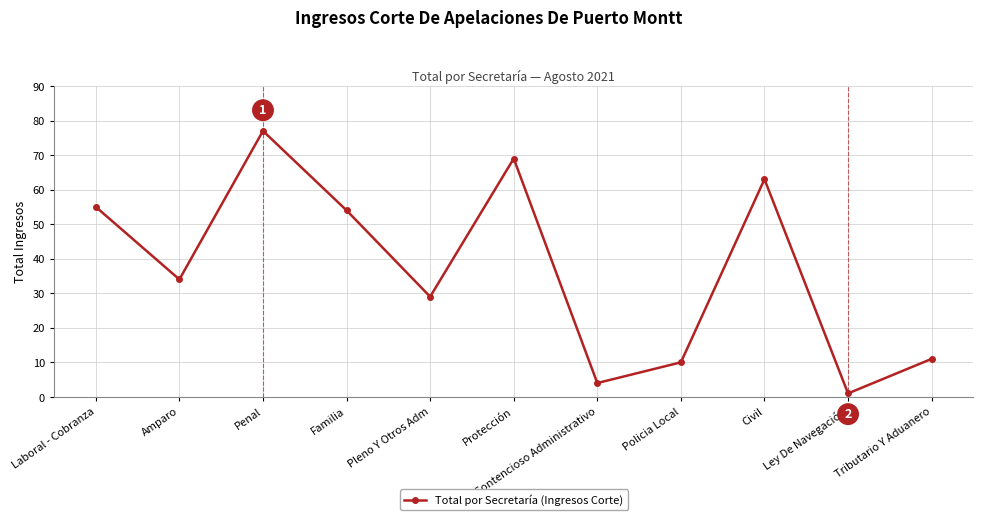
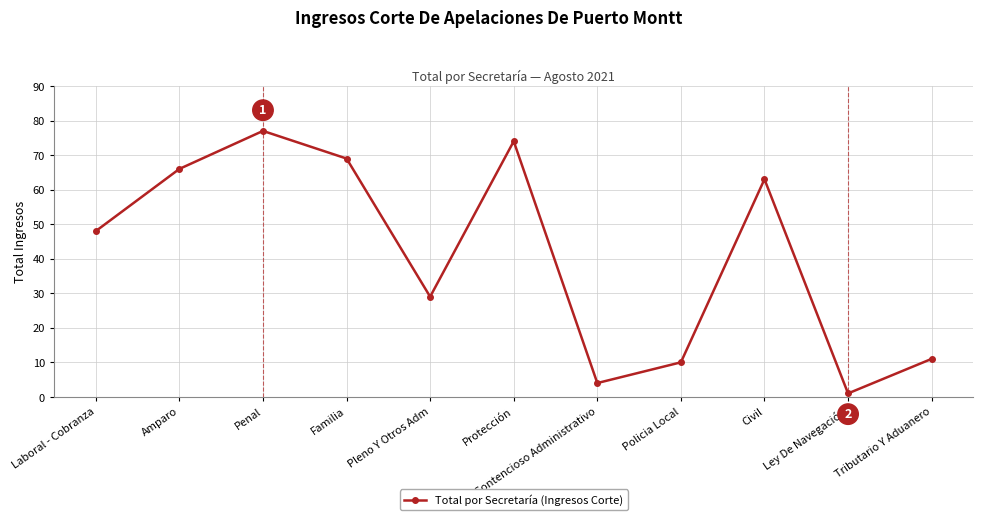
  {
-   "Laboral - Cobranza": 55,
-   "Amparo": 34,
-   "Familia": 54,
+   "Laboral - Cobranza": 48,
+   "Amparo": 66,
+   "Familia": 69,
    "Pleno Y Otros Adm": 29,
-   "Protección": 69,
+   "Protección": 74,
    "Contencioso Administrativo": 4,
    "Policia Local": 10,
    "Civil": 63,
    "Tributario Y Aduanero": 11
  }
